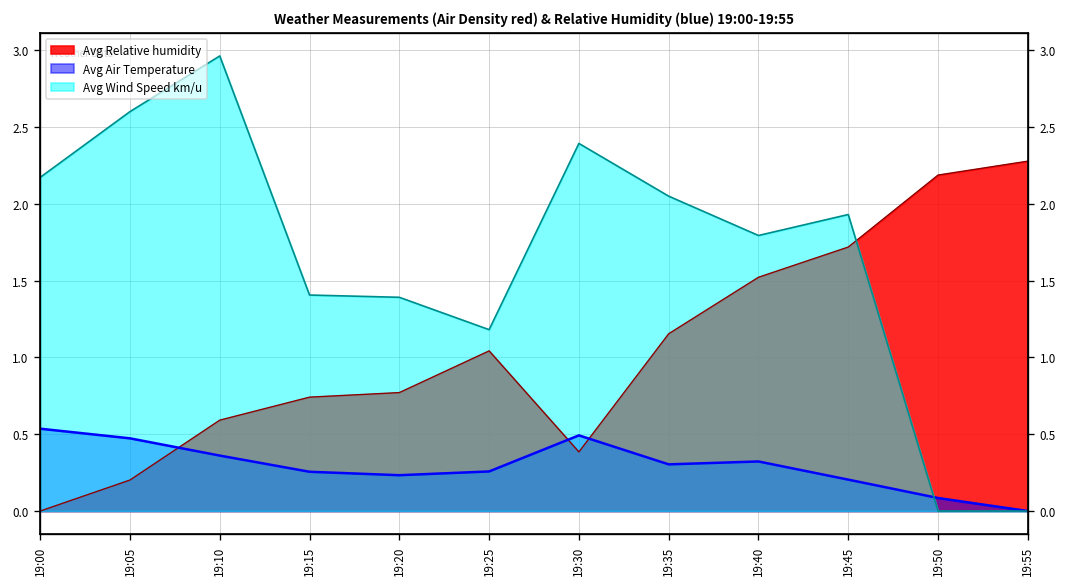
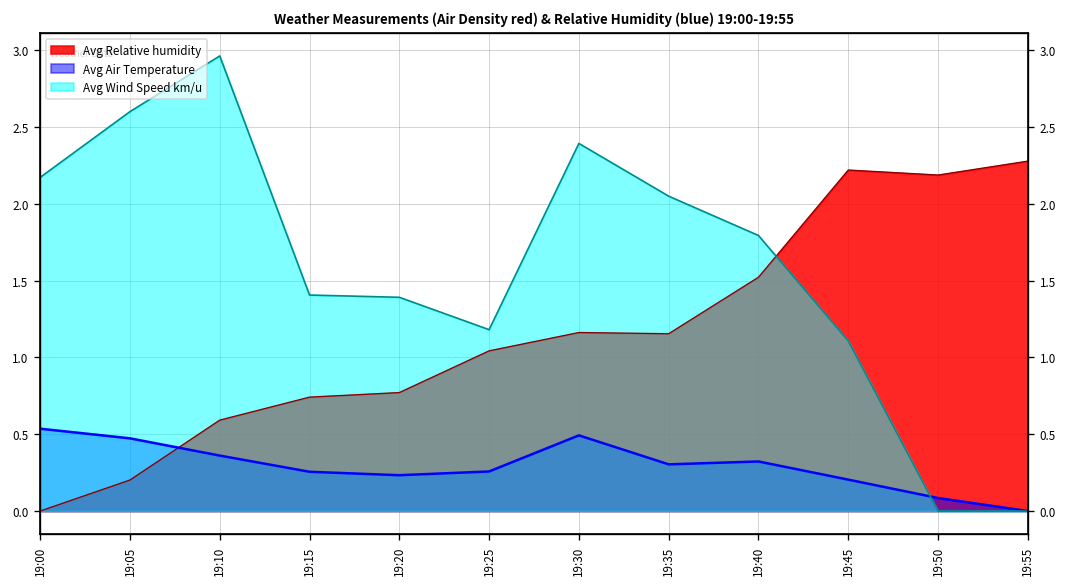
  {
    "Avg Relative humidity": {
      "19:00": 0.00,
      "19:05": 0.20,
      "19:10": 0.59,
      "19:15": 0.74,
      "19:20": 0.77,
      "19:25": 1.04,
-     "19:30": 0.38,
+     "19:30": 1.16,
      "19:35": 1.15,
      "19:40": 1.52,
-     "19:45": 1.72,
+     "19:45": 2.22,
      "19:50": 2.19,
      "19:55": 2.28
    },
    "Avg Air Temperature": {
      "19:00": 0.54,
      "19:05": 0.47,
      "19:10": 0.36,
      "19:15": 0.26,
      "19:20": 0.23,
      "19:25": 0.26,
      "19:30": 0.49,
      "19:35": 0.30,
      "19:40": 0.32,
      "19:45": 0.20,
      "19:50": 0.08
    },
    "Avg Wind Speed km/u": {
      "19:00": 2.17,
      "19:05": 2.60,
      "19:10": 2.96,
      "19:15": 1.41,
      "19:20": 1.39,
      "19:25": 1.18,
      "19:30": 2.39,
      "19:35": 2.05,
      "19:40": 1.79,
-     "19:45": 1.93,
+     "19:45": 1.11,
      "19:50": 0.00
    }
  }
